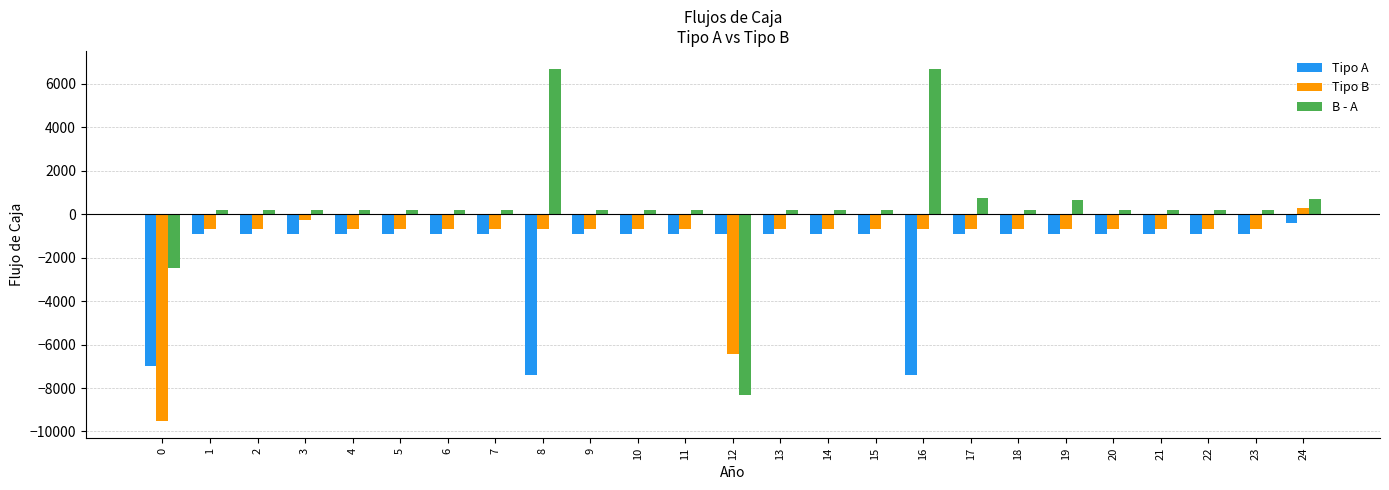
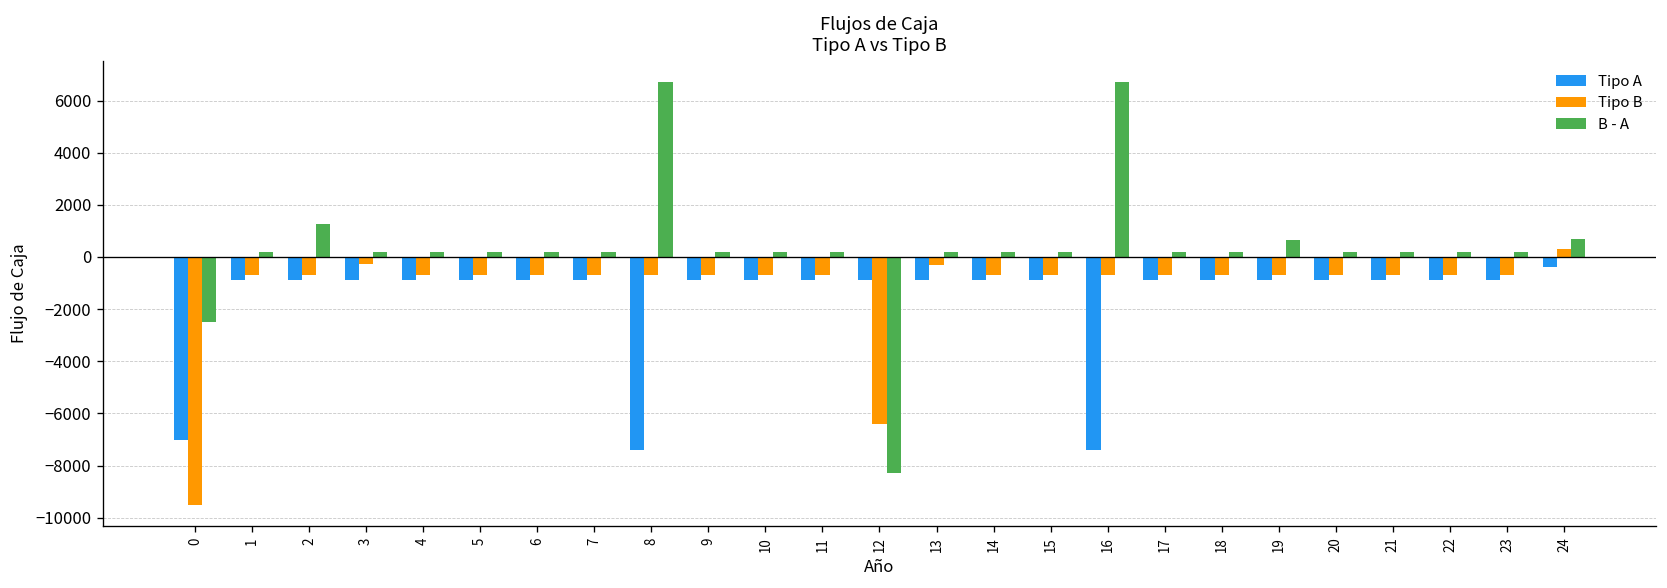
  {
    "Tipo A": {
      "0": -7000,
      "1": -900,
      "2": -900,
      "3": -900,
      "4": -900,
      "5": -900,
      "6": -900,
      "7": -900,
      "8": -7400,
      "9": -900,
      "10": -900,
      "11": -900,
      "12": -900,
      "13": -900,
      "14": -900,
      "15": -900,
      "16": -7400,
      "17": -900,
      "18": -900,
      "19": -900,
      "20": -900,
      "21": -900,
      "22": -900,
      "23": -900,
      "24": -400
    },
    "Tipo B": {
      "0": -9500,
      "1": -700,
      "2": -700,
      "3": -300,
      "4": -700,
      "5": -700,
      "6": -700,
      "7": -700,
      "8": -700,
      "9": -700,
      "10": -700,
      "11": -700,
      "12": -6400,
-     "13": -700,
+     "13": -300,
      "14": -700,
      "15": -700,
      "16": -700,
      "17": -700,
      "18": -700,
      "19": -700,
      "20": -700,
      "21": -700,
      "22": -700,
      "23": -700,
      "24": 300
    },
    "B - A": {
      "0": -2500,
      "1": 200,
-     "2": 200,
+     "2": 1300,
      "3": 200,
      "4": 200,
      "5": 200,
      "6": 200,
      "7": 200,
      "8": 6700,
      "9": 200,
      "10": 200,
      "11": 200,
      "12": -8300,
      "13": 200,
      "14": 200,
      "15": 200,
      "16": 6700,
-     "17": 800,
+     "17": 200,
      "18": 200,
      "19": 700,
      "20": 200,
      "21": 200,
      "22": 200,
      "23": 200,
      "24": 700
    }
  }
